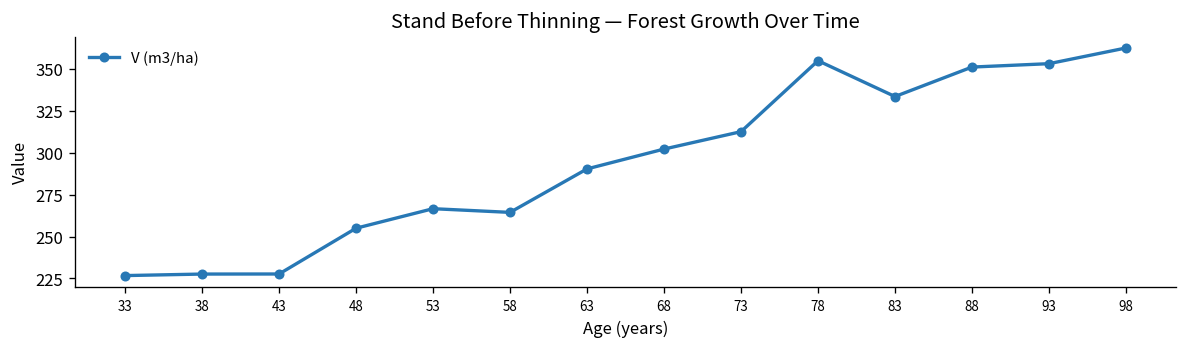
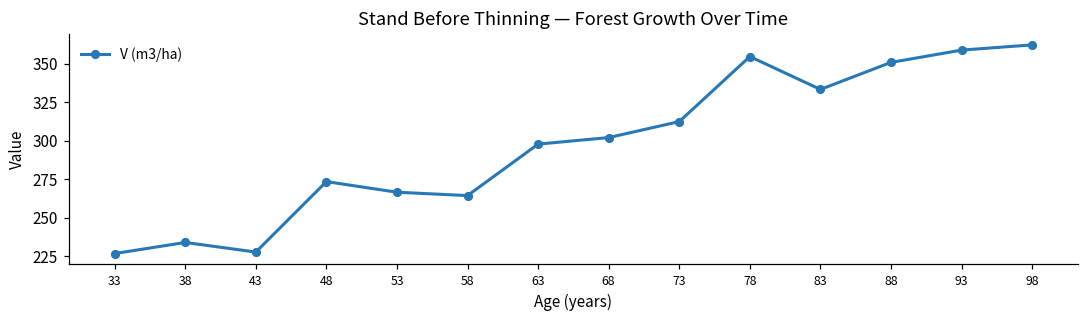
  {
    "33": 227,
-   "38": 228,
+   "38": 234,
    "43": 228,
-   "48": 255,
+   "48": 273,
    "53": 267,
    "58": 264,
-   "63": 290,
+   "63": 298,
    "68": 302,
    "73": 313,
    "78": 355,
    "83": 333,
    "88": 351,
-   "93": 353,
+   "93": 359,
    "98": 362
  }
